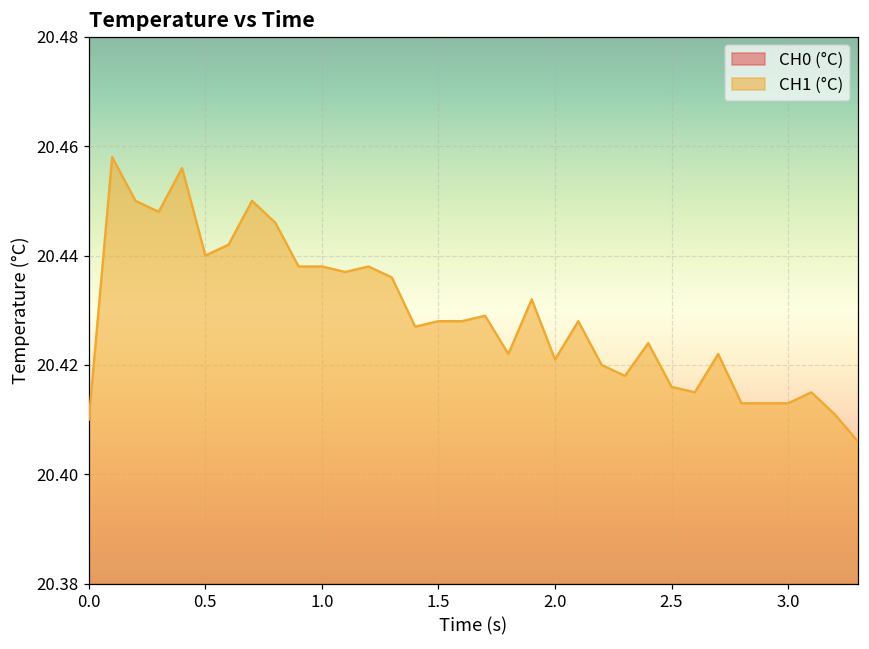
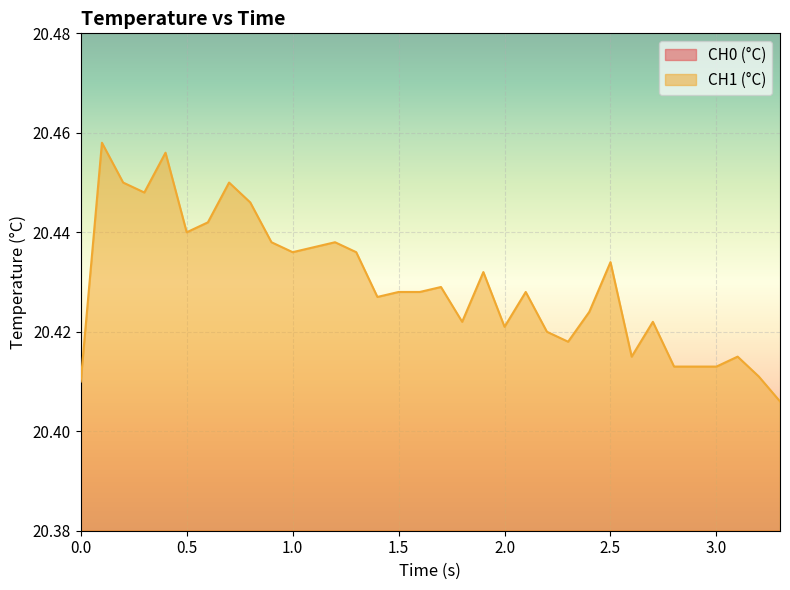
  {
    "CH1 (°C)": {
      "0.0": 20.410,
      "0.5": 20.440,
-     "1.0": 20.438,
+     "1.0": 20.436,
      "1.5": 20.428,
      "2.0": 20.421,
-     "2.5": 20.416,
+     "2.5": 20.434,
      "3.0": 20.413
    }
  }
